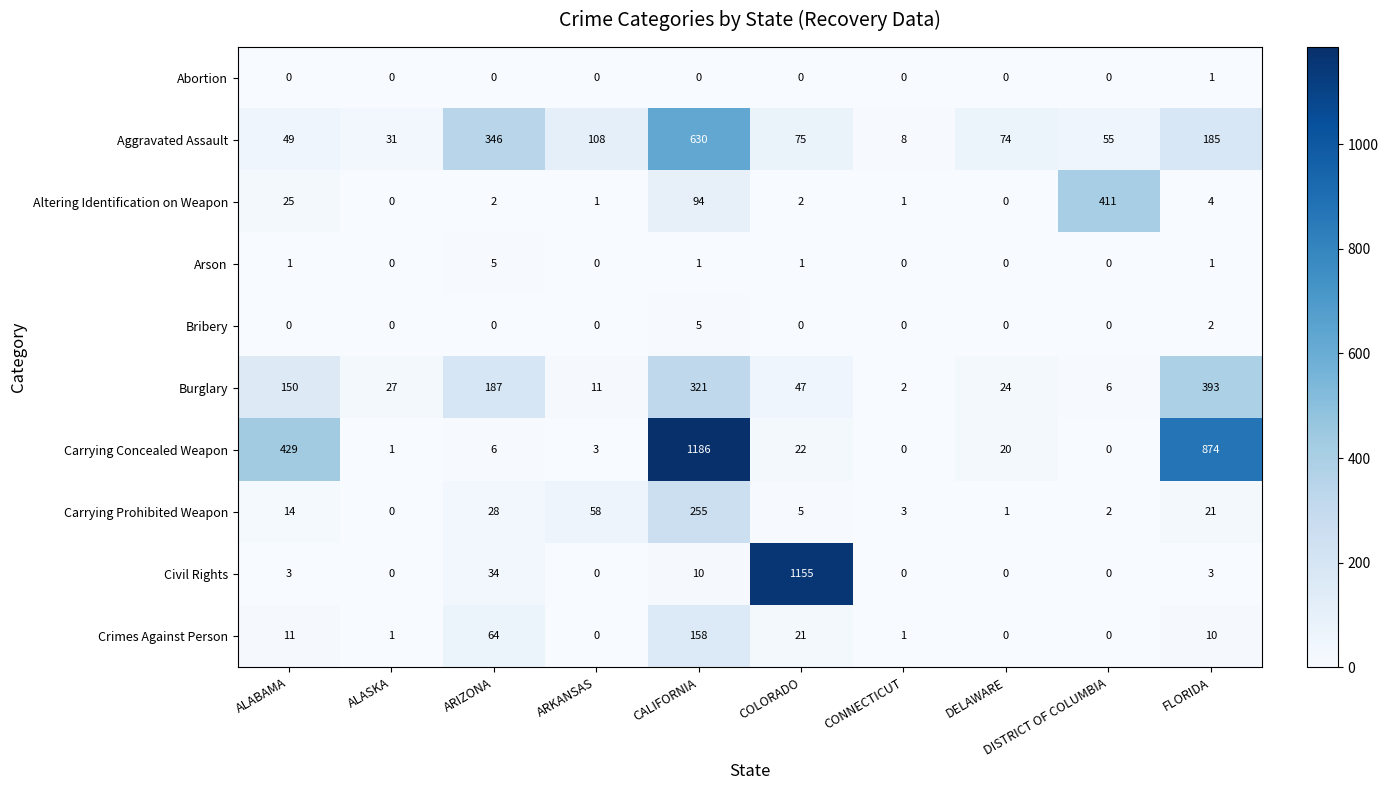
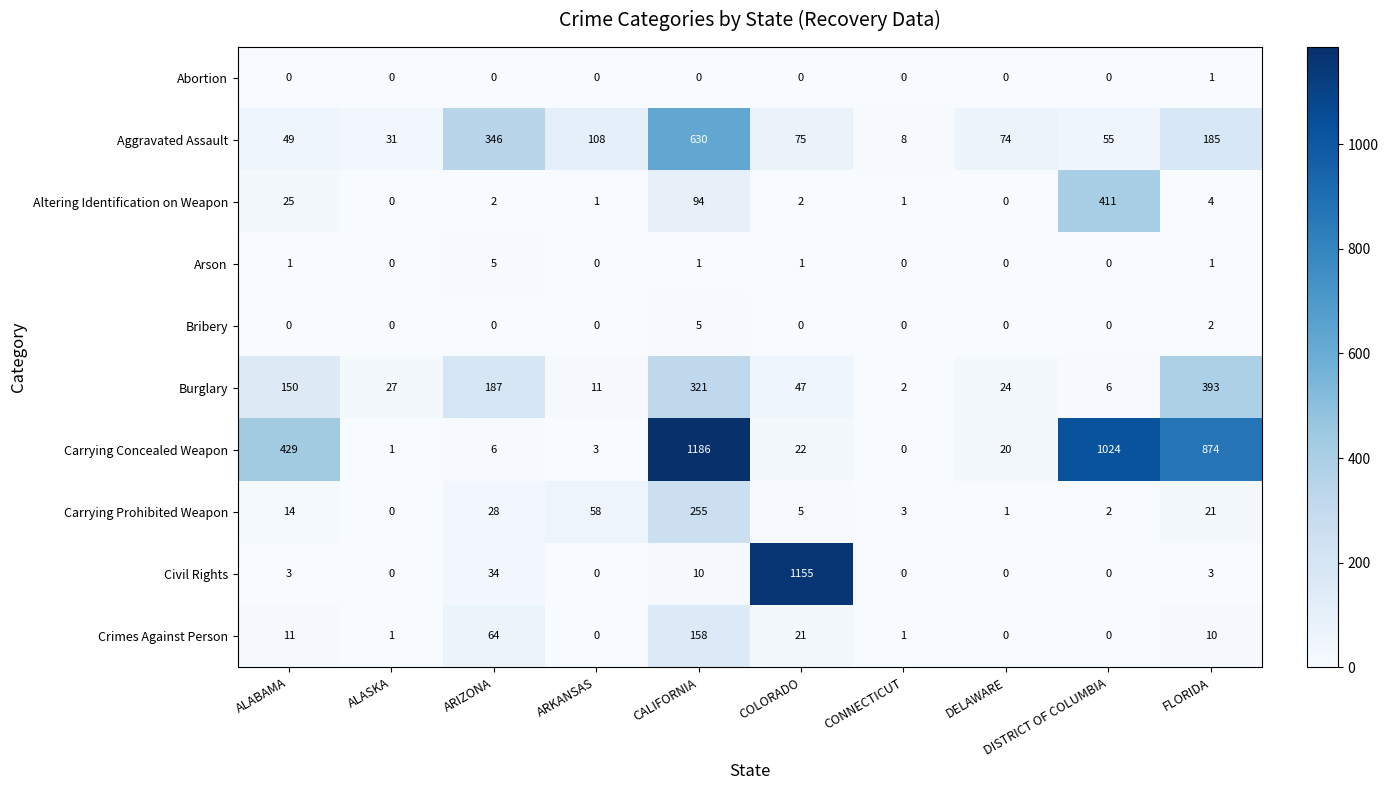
  {
    "Abortion": {
      "ALABAMA": 0,
      "ALASKA": 0,
      "ARIZONA": 0,
      "ARKANSAS": 0,
      "CALIFORNIA": 0,
      "COLORADO": 0,
      "CONNECTICUT": 0,
      "DELAWARE": 0,
      "DISTRICT OF COLUMBIA": 0,
      "FLORIDA": 1
    },
    "Aggravated Assault": {
      "ALABAMA": 49,
      "ALASKA": 31,
      "ARIZONA": 346,
      "ARKANSAS": 108,
      "CALIFORNIA": 630,
      "COLORADO": 75,
      "CONNECTICUT": 8,
      "DELAWARE": 74,
      "DISTRICT OF COLUMBIA": 55,
      "FLORIDA": 185
    },
    "Altering Identification on Weapon": {
      "ALABAMA": 25,
      "ALASKA": 0,
      "ARIZONA": 2,
      "ARKANSAS": 1,
      "CALIFORNIA": 94,
      "COLORADO": 2,
      "CONNECTICUT": 1,
      "DELAWARE": 0,
      "DISTRICT OF COLUMBIA": 411,
      "FLORIDA": 4
    },
    "Arson": {
      "ALABAMA": 1,
      "ALASKA": 0,
      "ARIZONA": 5,
      "ARKANSAS": 0,
      "CALIFORNIA": 1,
      "COLORADO": 1,
      "CONNECTICUT": 0,
      "DELAWARE": 0,
      "DISTRICT OF COLUMBIA": 0,
      "FLORIDA": 1
    },
    "Bribery": {
      "ALABAMA": 0,
      "ALASKA": 0,
      "ARIZONA": 0,
      "ARKANSAS": 0,
      "CALIFORNIA": 5,
      "COLORADO": 0,
      "CONNECTICUT": 0,
      "DELAWARE": 0,
      "DISTRICT OF COLUMBIA": 0,
      "FLORIDA": 2
    },
    "Burglary": {
      "ALABAMA": 150,
      "ALASKA": 27,
      "ARIZONA": 187,
      "ARKANSAS": 11,
      "CALIFORNIA": 321,
      "COLORADO": 47,
      "CONNECTICUT": 2,
      "DELAWARE": 24,
      "DISTRICT OF COLUMBIA": 6,
      "FLORIDA": 393
    },
    "Carrying Concealed Weapon": {
      "ALABAMA": 429,
      "ALASKA": 1,
      "ARIZONA": 6,
      "ARKANSAS": 3,
      "CALIFORNIA": 1186,
      "COLORADO": 22,
      "CONNECTICUT": 0,
      "DELAWARE": 20,
-     "DISTRICT OF COLUMBIA": 0,
+     "DISTRICT OF COLUMBIA": 1024,
      "FLORIDA": 874
    },
    "Carrying Prohibited Weapon": {
      "ALABAMA": 14,
      "ALASKA": 0,
      "ARIZONA": 28,
      "ARKANSAS": 58,
      "CALIFORNIA": 255,
      "COLORADO": 5,
      "CONNECTICUT": 3,
      "DELAWARE": 1,
      "DISTRICT OF COLUMBIA": 2,
      "FLORIDA": 21
    },
    "Civil Rights": {
      "ALABAMA": 3,
      "ALASKA": 0,
      "ARIZONA": 34,
      "ARKANSAS": 0,
      "CALIFORNIA": 10,
      "COLORADO": 1155,
      "CONNECTICUT": 0,
      "DELAWARE": 0,
      "DISTRICT OF COLUMBIA": 0,
      "FLORIDA": 3
    },
    "Crimes Against Person": {
      "ALABAMA": 11,
      "ALASKA": 1,
      "ARIZONA": 64,
      "ARKANSAS": 0,
      "CALIFORNIA": 158,
      "COLORADO": 21,
      "CONNECTICUT": 1,
      "DELAWARE": 0,
      "DISTRICT OF COLUMBIA": 0,
      "FLORIDA": 10
    }
  }
